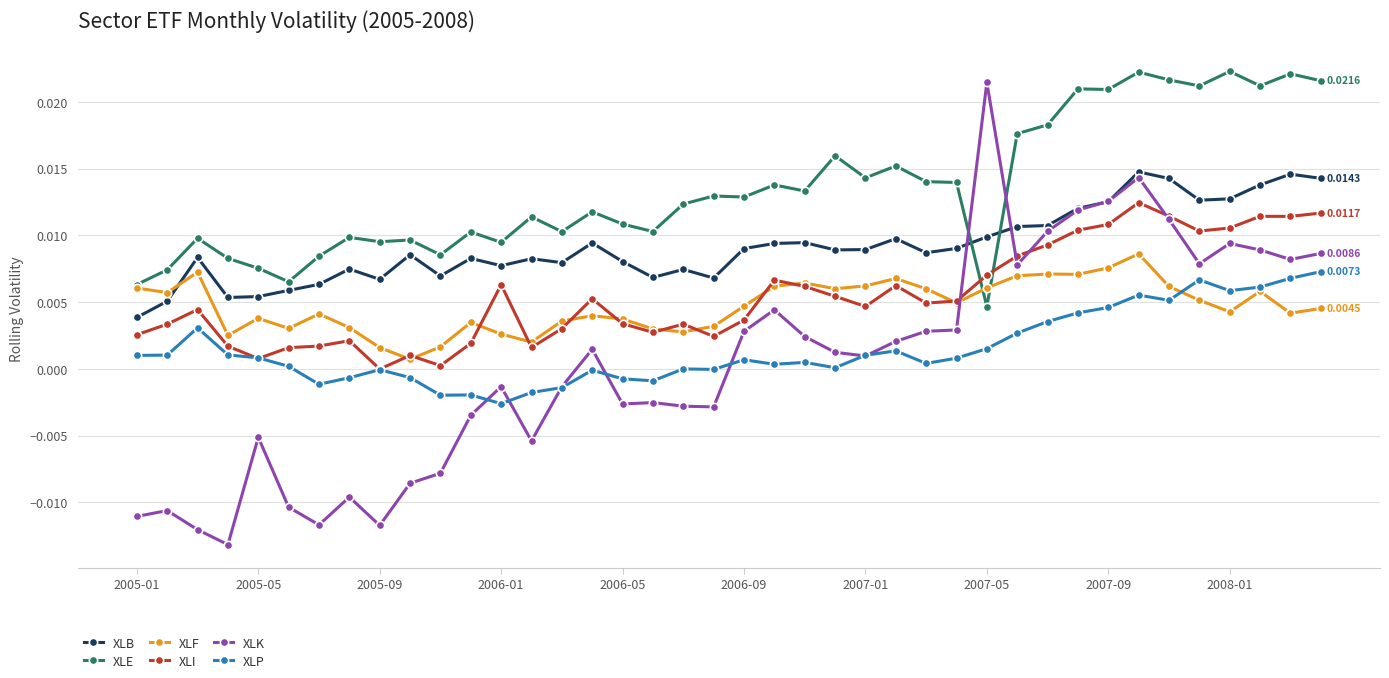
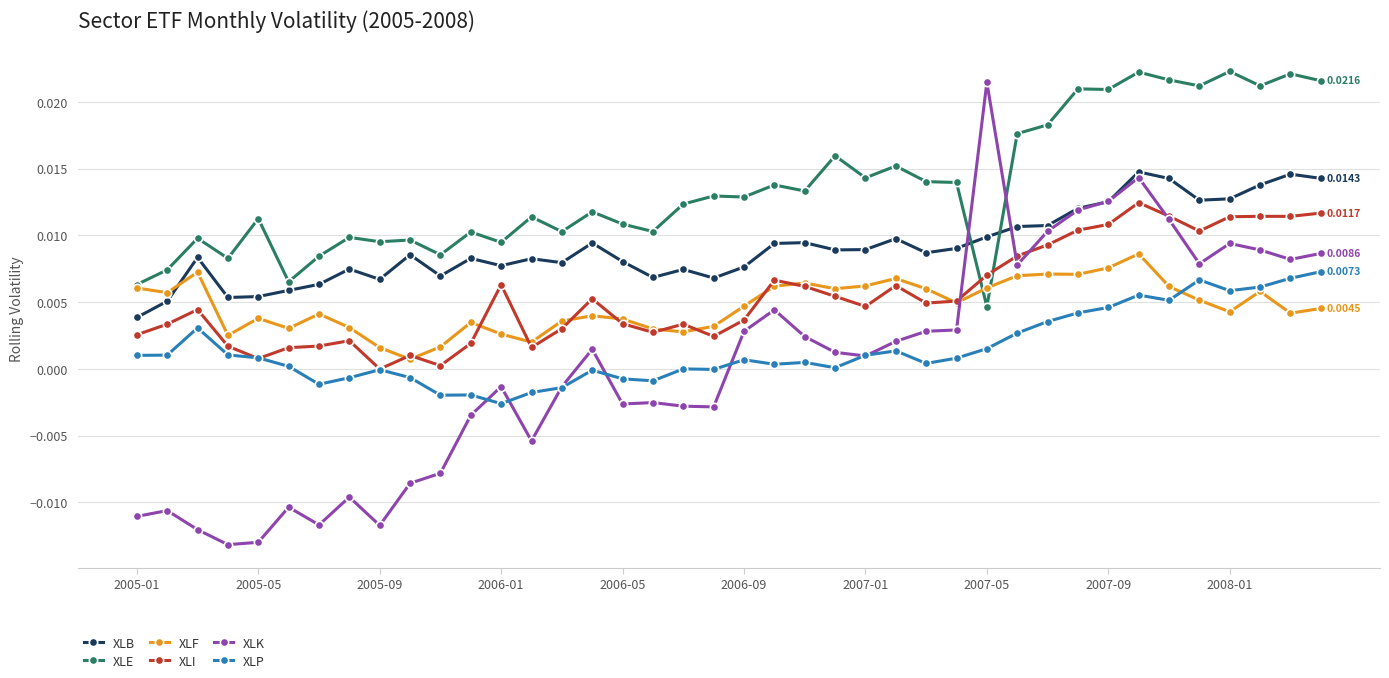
  {
    "XLB": {
      "2005-01": 0.0039,
      "2005-05": 0.0054,
      "2005-09": 0.0067,
      "2006-01": 0.0077,
      "2006-05": 0.0080,
-     "2006-09": 0.0090,
+     "2006-09": 0.0076,
      "2007-01": 0.0089,
      "2007-05": 0.0099,
      "2008-01": 0.0127
    },
    "XLE": {
      "2005-01": 0.0063,
-     "2005-05": 0.0075,
+     "2005-05": 0.0113,
      "2005-09": 0.0095,
      "2006-01": 0.0095,
      "2006-05": 0.0108,
      "2006-09": 0.0129,
      "2007-01": 0.0143,
      "2007-05": 0.0047,
      "2007-09": 0.0209,
      "2008-01": 0.0223
    },
    "XLF": {
      "2005-01": 0.0061,
      "2005-05": 0.0038,
      "2005-09": 0.0016,
      "2006-01": 0.0026,
      "2006-05": 0.0037,
      "2006-09": 0.0047,
      "2007-01": 0.0062,
      "2007-05": 0.0061,
      "2007-09": 0.0076,
      "2008-01": 0.0043
    },
    "XLI": {
      "2005-01": 0.0026,
      "2006-01": 0.0063,
      "2006-05": 0.0034,
      "2006-09": 0.0037,
      "2007-01": 0.0047,
      "2007-05": 0.0070,
      "2007-09": 0.0108,
-     "2008-01": 0.0106
+     "2008-01": 0.0114
    },
    "XLK": {
      "2005-01": -0.0111,
-     "2005-05": -0.0051,
+     "2005-05": -0.0130,
      "2005-09": -0.0117,
      "2006-01": -0.0013,
      "2006-05": -0.0026,
      "2006-09": 0.0028,
      "2007-05": 0.0215,
      "2008-01": 0.0094
    },
    "XLP": {
      "2005-01": 0.0010,
      "2006-01": -0.0026,
      "2006-05": -0.0007,
      "2006-09": 0.0007,
      "2007-05": 0.0015,
      "2007-09": 0.0046,
      "2008-01": 0.0059
    }
  }
